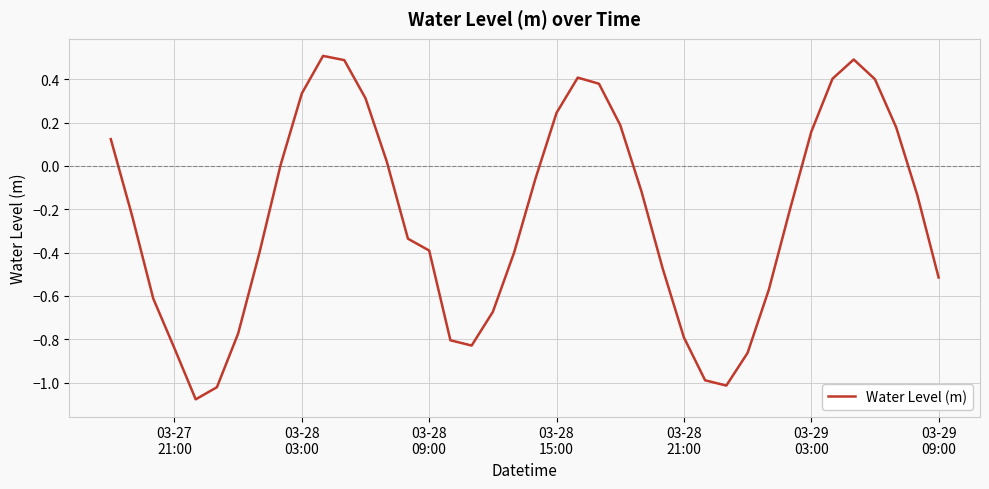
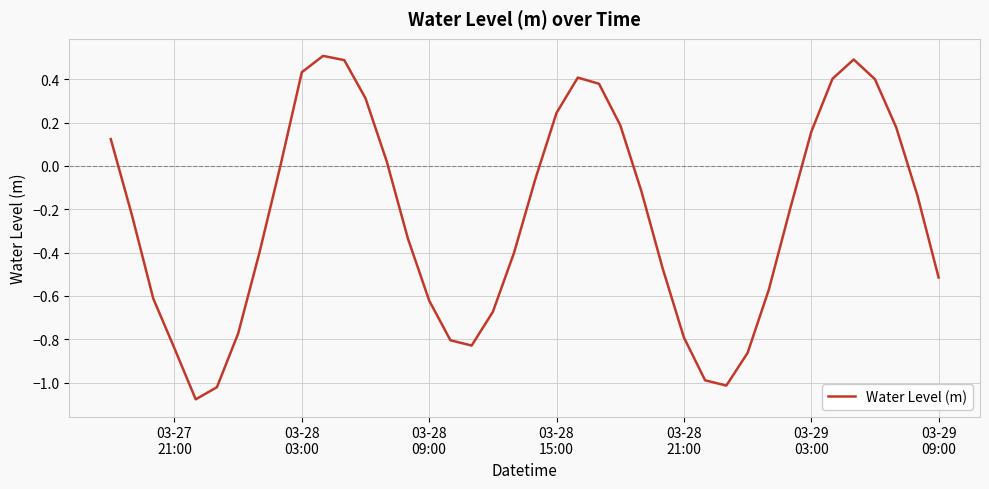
  {
    "03-27 21:00": -0.84,
-   "03-28 03:00": 0.33,
-   "03-28 09:00": -0.39,
+   "03-28 03:00": 0.43,
+   "03-28 09:00": -0.62,
    "03-28 15:00": 0.24,
    "03-28 21:00": -0.79,
    "03-29 03:00": 0.16,
    "03-29 09:00": -0.52
  }
